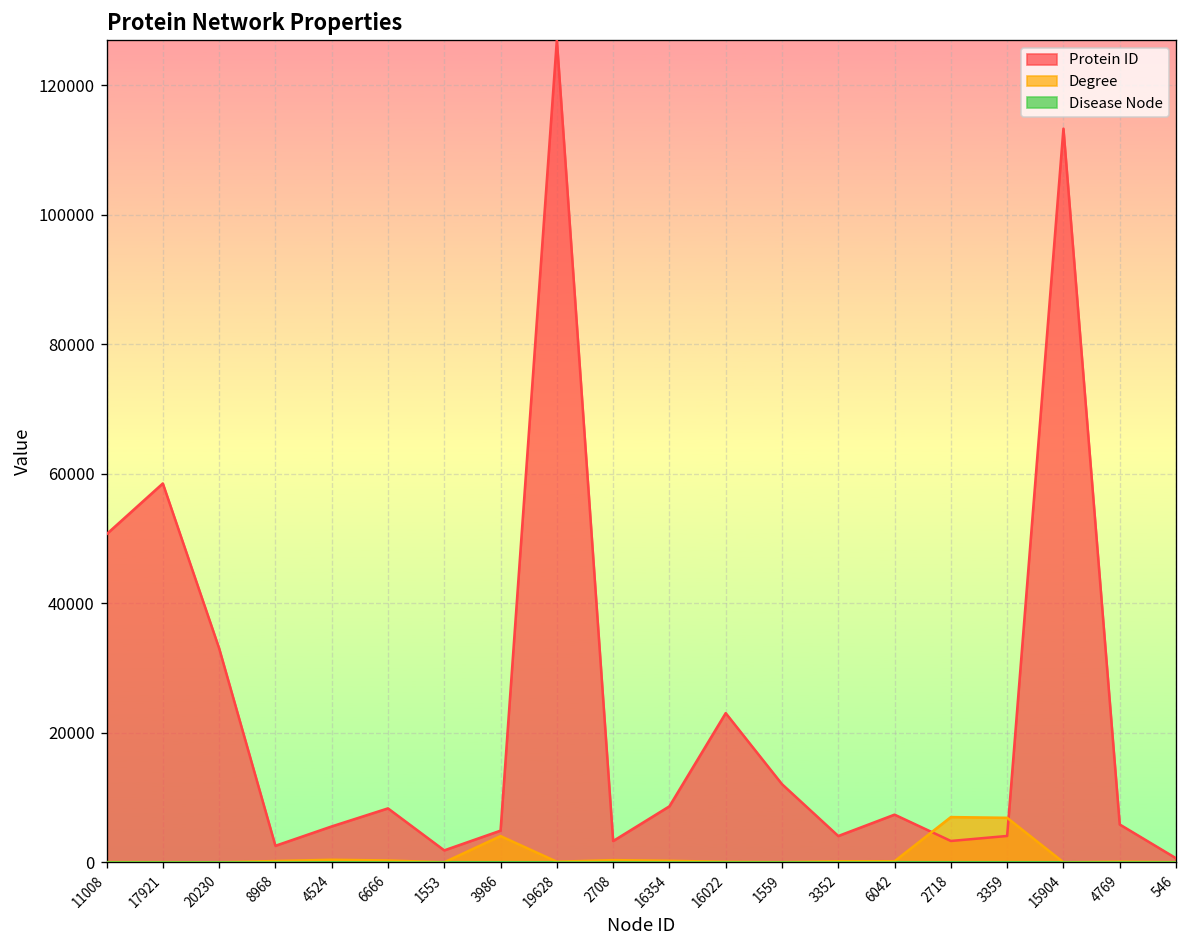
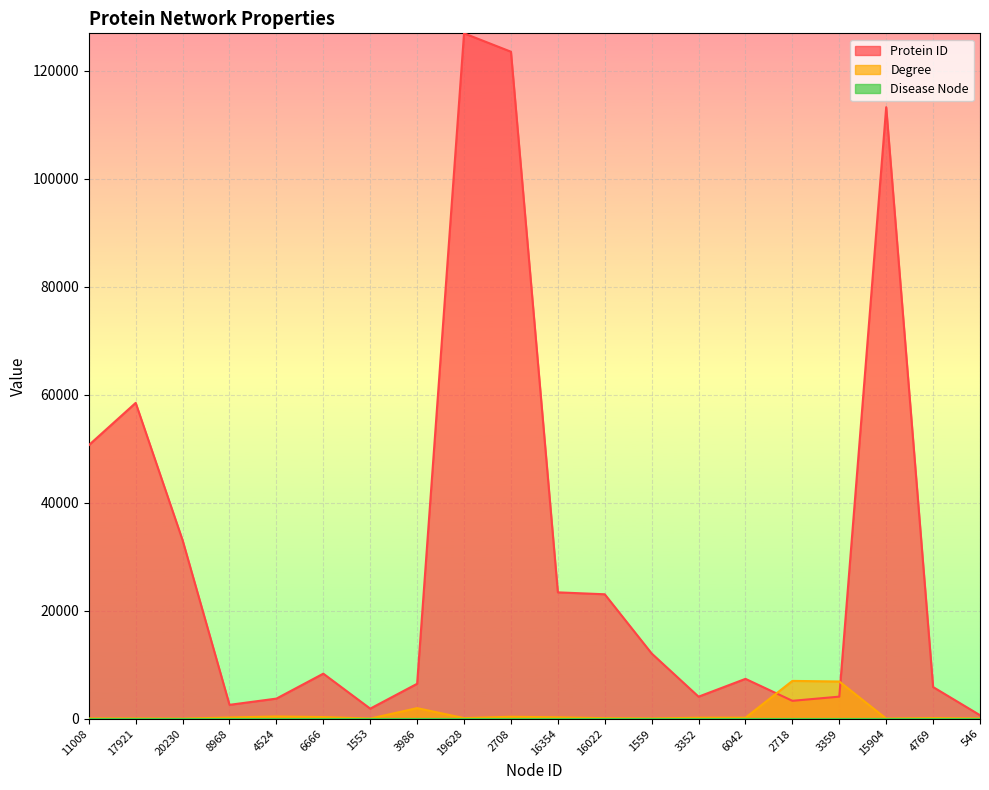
  {
    "Protein ID": {
      "11008": 51000,
      "17921": 59000,
      "20230": 33000,
      "8968": 3000,
-     "4524": 6000,
+     "4524": 4000,
      "6666": 8000,
      "1553": 2000,
-     "3986": 5000,
+     "3986": 6000,
      "19628": 127000,
-     "2708": 3000,
-     "16354": 9000,
+     "2708": 124000,
+     "16354": 23000,
      "16022": 23000,
      "1559": 12000,
      "3352": 4000,
      "6042": 7000,
      "2718": 3000,
      "3359": 4000,
      "15904": 113000,
      "4769": 6000,
      "546": 1000
    },
    "Degree": {
-     "3986": 4000,
+     "3986": 2000,
      "2718": 7000,
      "3359": 7000
    },
    "Disease Node": {
      "3986": 0,
      "2718": 0,
      "3359": 0
    }
  }
